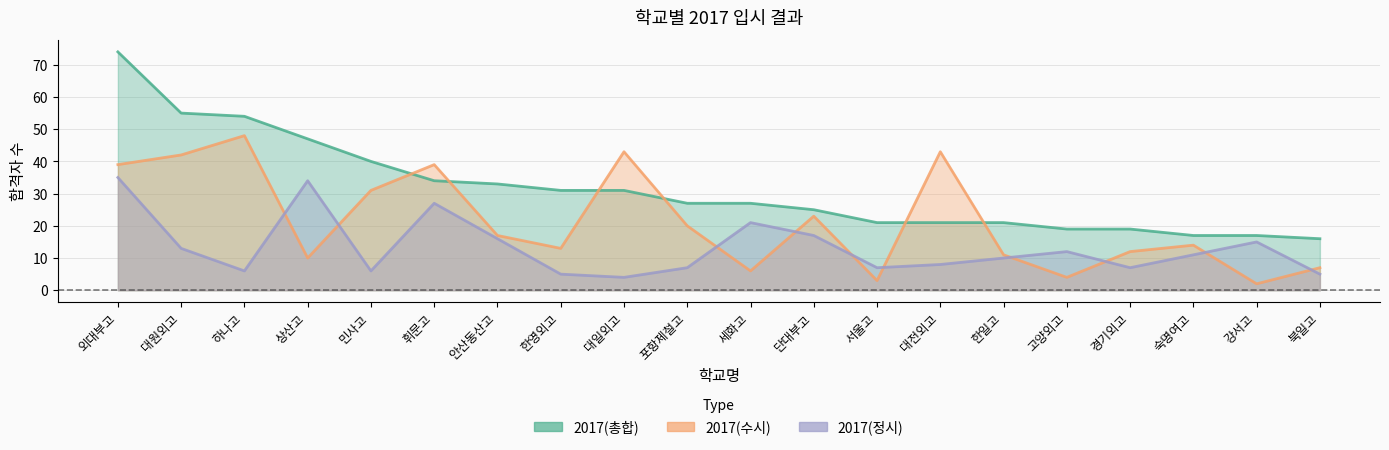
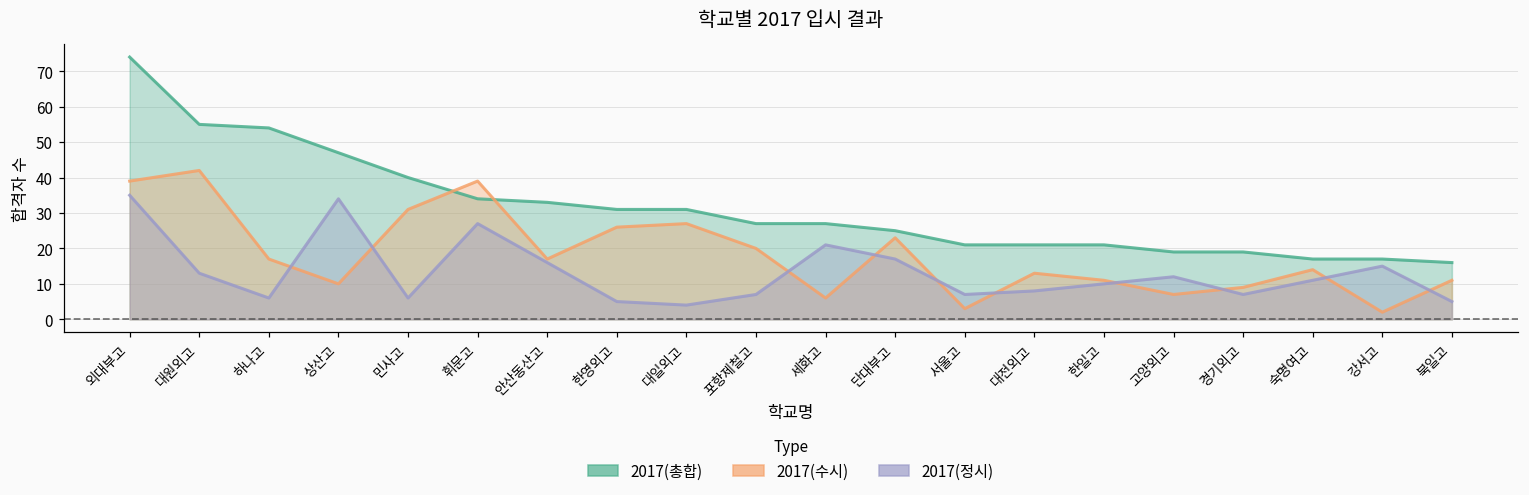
  {
    "2017(수시)": {
      "외대부고": 39,
      "대원외고": 42,
-     "하나고": 48,
+     "하나고": 17,
      "상산고": 10,
      "민사고": 31,
      "휘문고": 39,
      "안산동산고": 17,
-     "한영외고": 13,
-     "대일외고": 43,
+     "한영외고": 26,
+     "대일외고": 27,
      "포항제철고": 20,
      "세화고": 6,
      "단대부고": 23,
      "서울고": 3,
-     "대전외고": 43,
+     "대전외고": 13,
      "한일고": 11,
-     "고양외고": 4,
-     "경기외고": 12,
+     "고양외고": 7,
+     "경기외고": 9,
      "숙명여고": 14,
      "강서고": 2,
-     "북일고": 7
+     "북일고": 11
    }
  }
